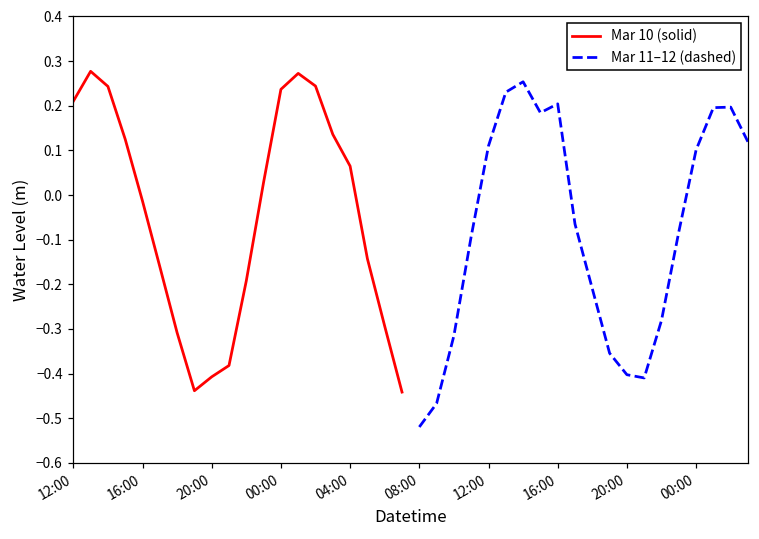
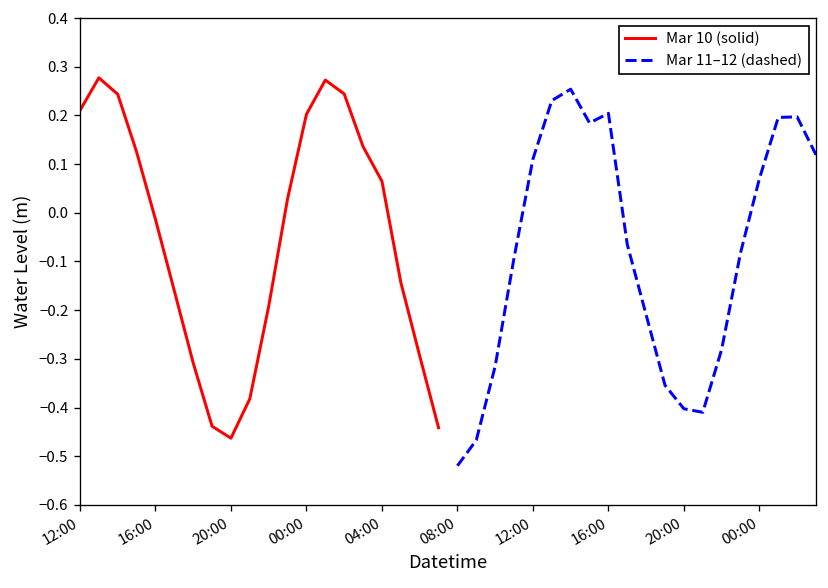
  {
    "Mar 10 (solid)": {
      "12:00": 0.21,
      "16:00": -0.01,
-     "20:00": -0.41,
-     "00:00": 0.24,
+     "20:00": -0.46,
+     "00:00": 0.20,
      "04:00": 0.06
    },
    "Mar 11–12 (dashed)": {
      "08:00": -0.52,
      "12:00": 0.11,
      "16:00": 0.20,
      "20:00": -0.40,
-     "00:00": 0.10
+     "00:00": 0.07
    }
  }
